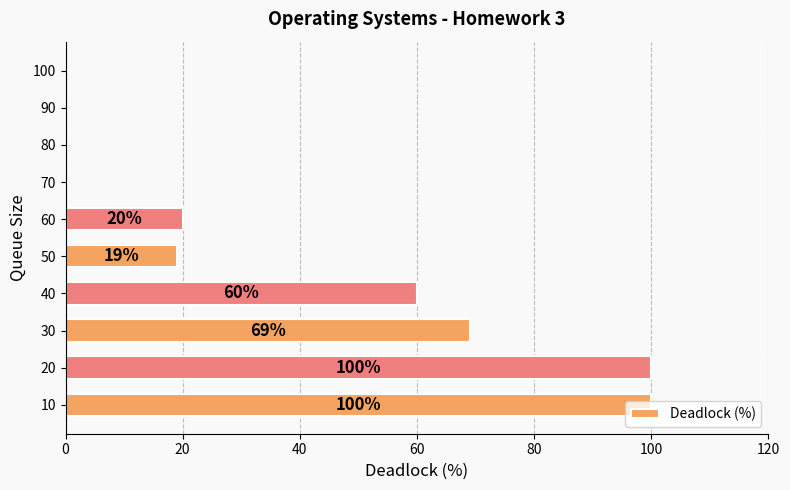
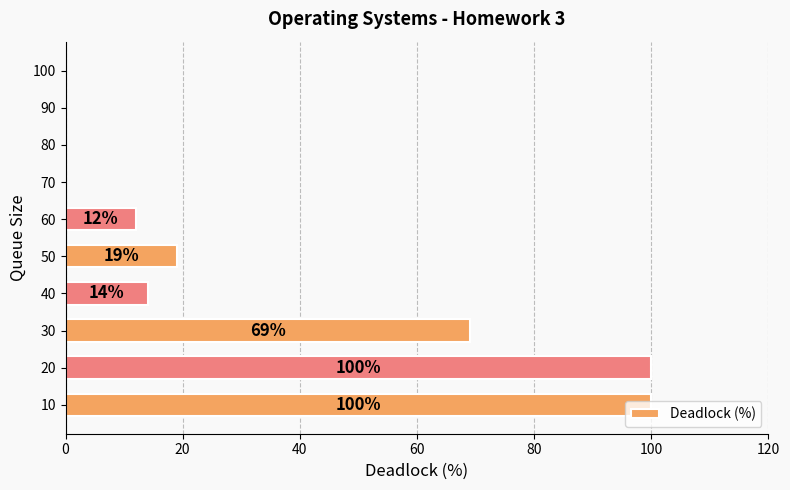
  {
-   "60": "20%",
+   "60": "12%",
    "50": "19%",
-   "40": "60%",
+   "40": "14%",
    "30": "69%",
    "20": "100%"
  }
